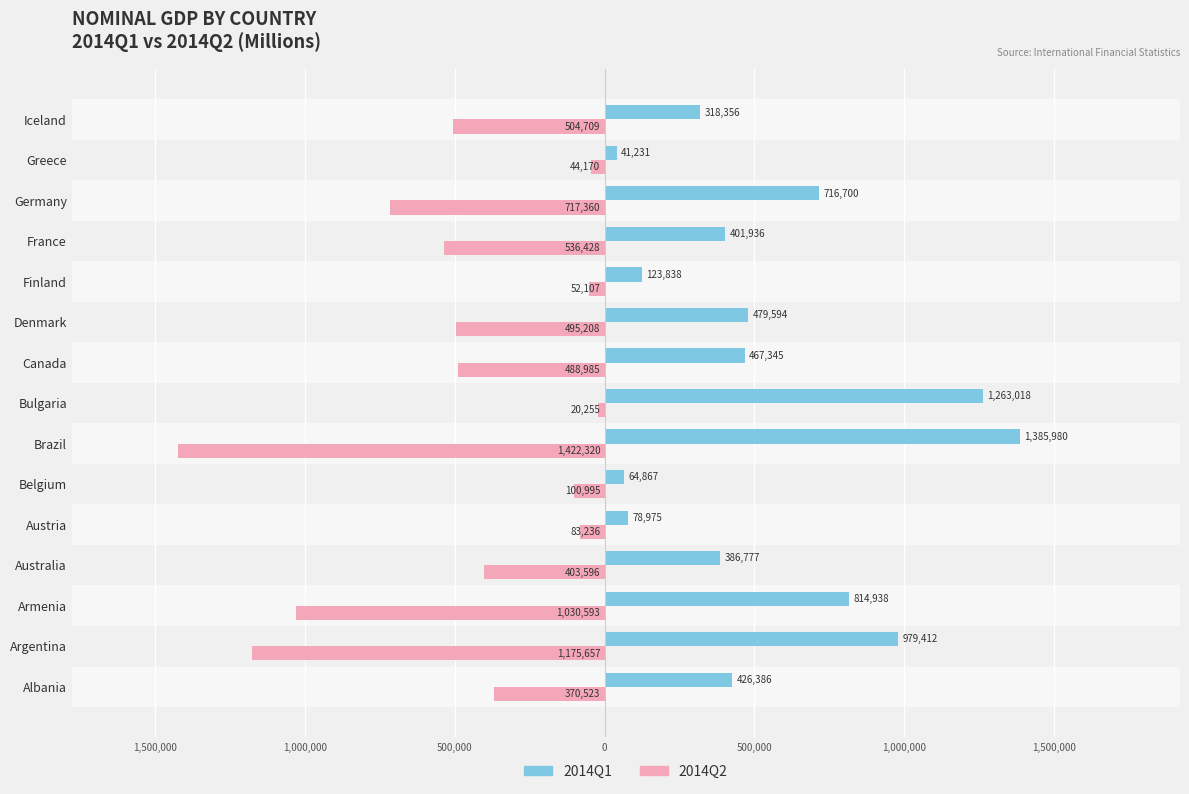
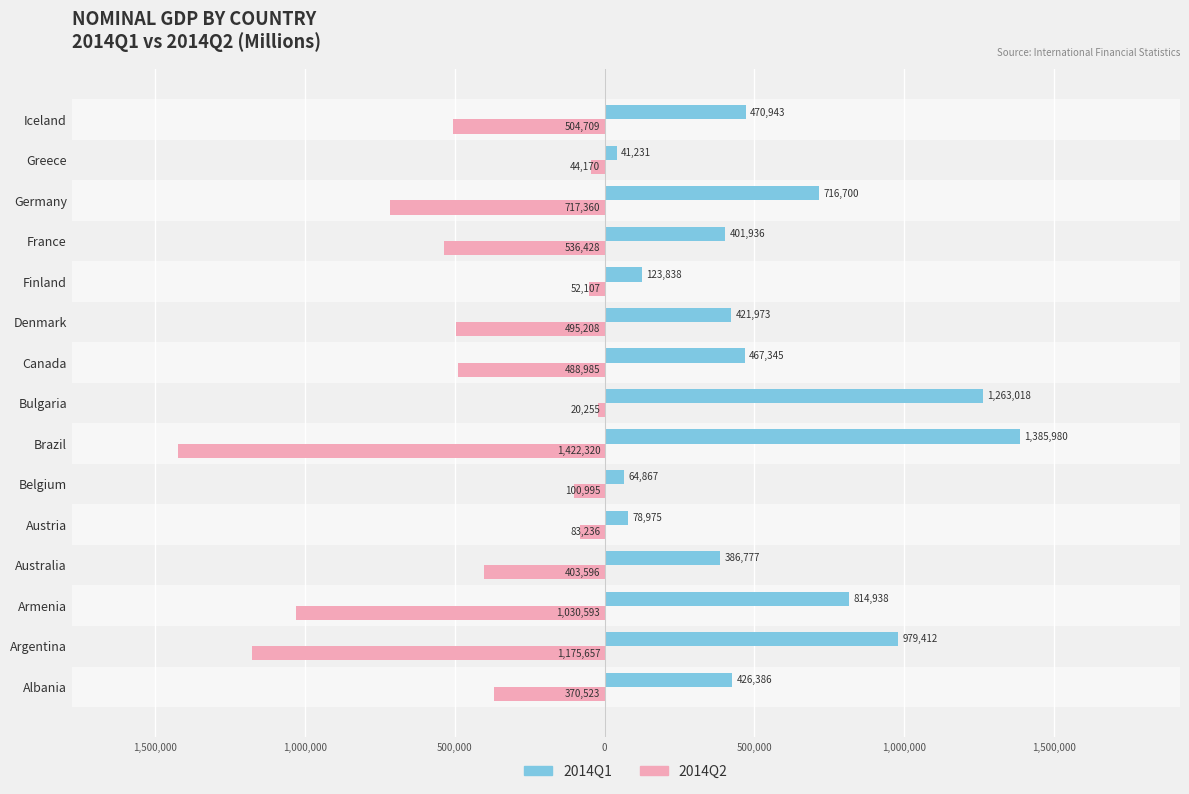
  {
    "2014Q1": {
-     "Iceland": "318,356",
+     "Iceland": "470,943",
      "Greece": "41,231",
      "Germany": "716,700",
      "France": "401,936",
      "Finland": "123,838",
-     "Denmark": "479,594",
+     "Denmark": "421,973",
      "Canada": "467,345",
      "Bulgaria": "1,263,018",
      "Brazil": "1,385,980",
      "Belgium": "64,867",
      "Austria": "78,975",
      "Australia": "386,777",
      "Armenia": "814,938",
      "Argentina": "979,412",
      "Albania": "426,386"
    }
  }
